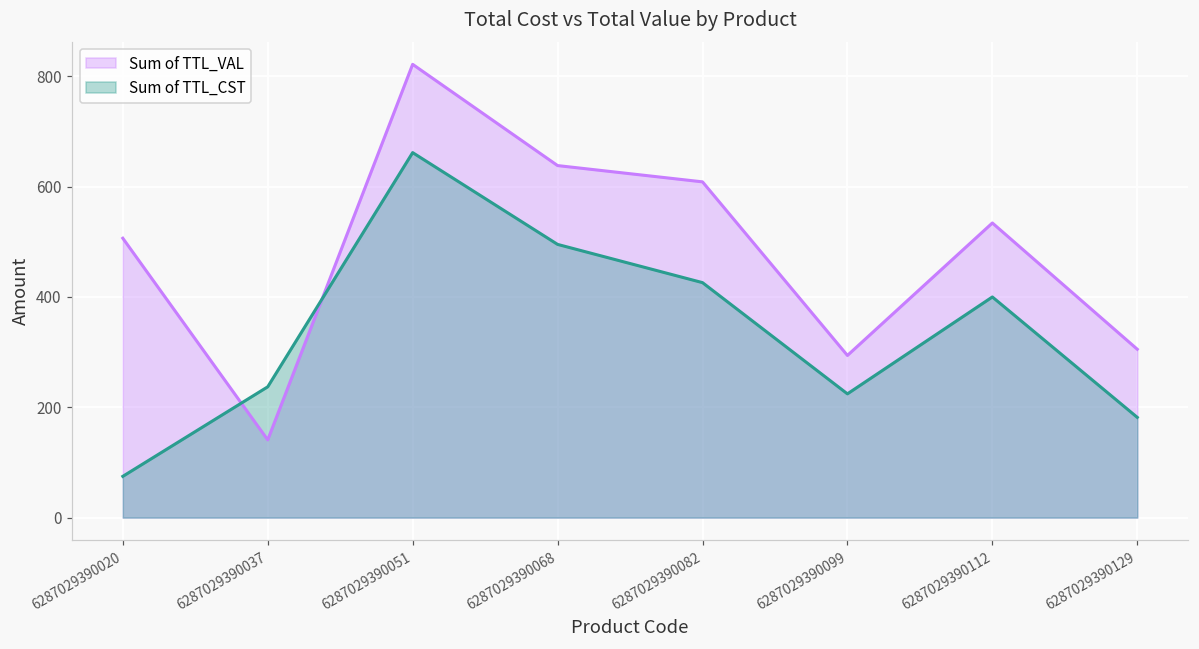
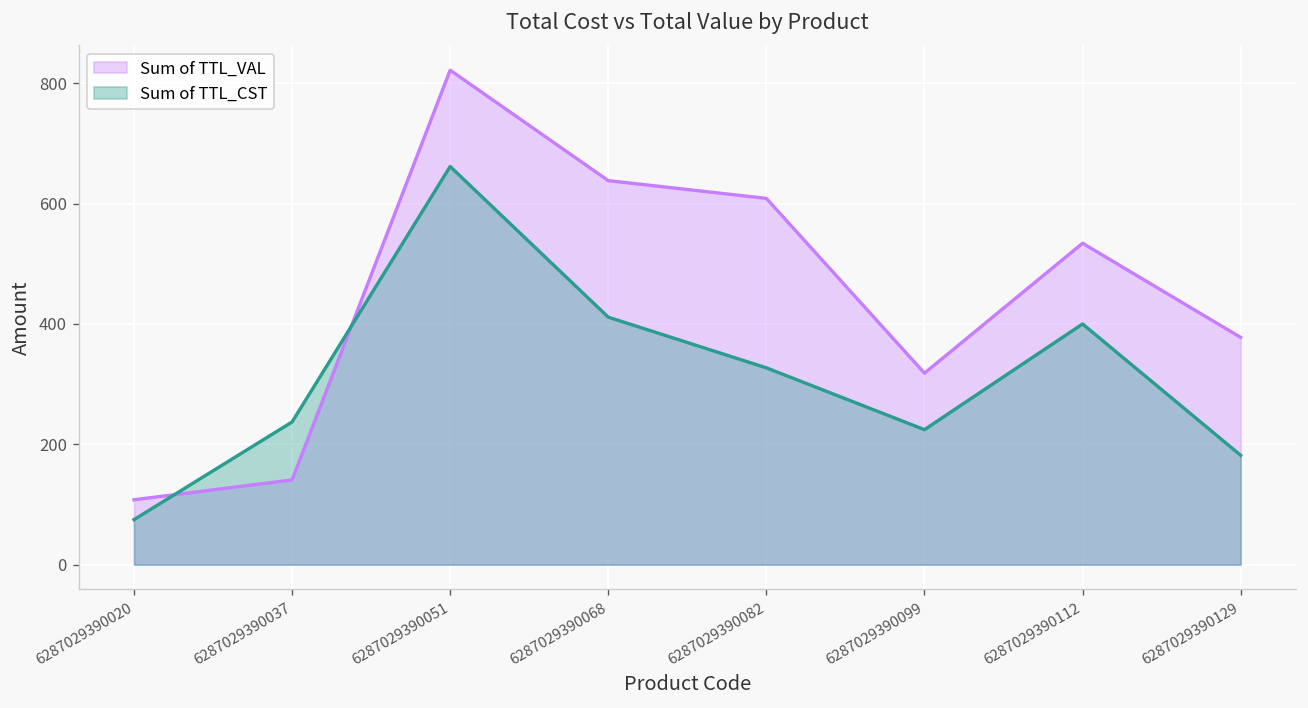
  {
    "Sum of TTL_VAL": {
-     "6287029390020": 510,
+     "6287029390020": 110,
      "6287029390037": 140,
      "6287029390051": 820,
      "6287029390068": 640,
      "6287029390082": 610,
-     "6287029390099": 290,
+     "6287029390099": 320,
      "6287029390112": 530,
-     "6287029390129": 310
+     "6287029390129": 380
    },
    "Sum of TTL_CST": {
      "6287029390020": 70,
      "6287029390037": 240,
      "6287029390051": 660,
-     "6287029390068": 500,
-     "6287029390082": 430,
+     "6287029390068": 410,
+     "6287029390082": 330,
      "6287029390099": 220,
      "6287029390112": 400,
      "6287029390129": 180
    }
  }
